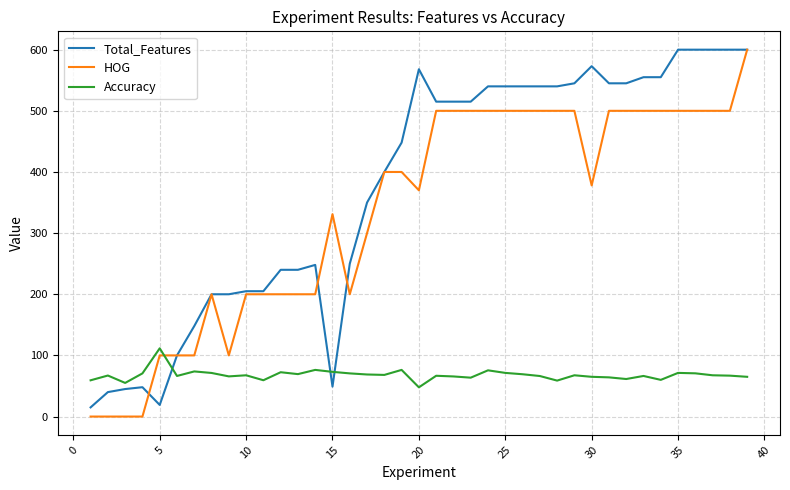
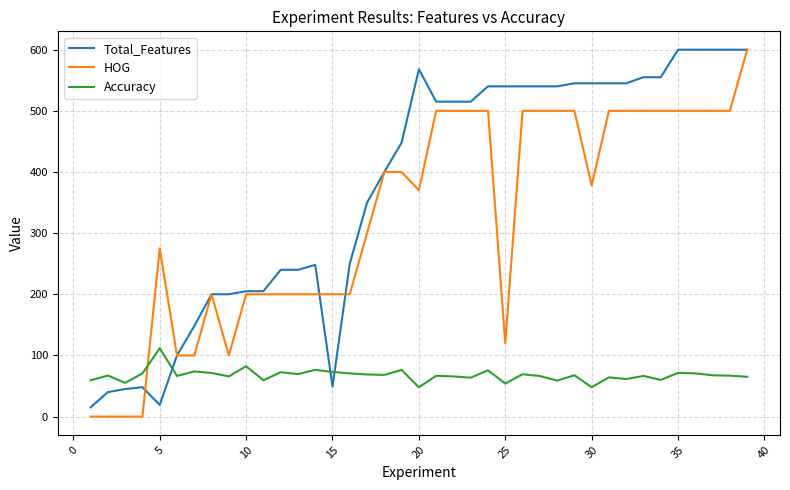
  {
    "Total_Features": {
      "5": 20,
      "10": 210,
      "15": 50,
      "20": 570,
      "25": 540,
-     "30": 570,
+     "30": 550,
      "35": 600
    },
    "HOG": {
-     "5": 100,
+     "5": 280,
      "10": 200,
-     "15": 330,
+     "15": 200,
      "20": 370,
-     "25": 500,
+     "25": 120,
      "30": 380,
      "35": 500
    },
    "Accuracy": {
      "5": 110,
-     "10": 70,
+     "10": 80,
      "15": 70,
      "20": 50,
-     "25": 70,
-     "30": 70,
+     "25": 50,
+     "30": 50,
      "35": 70
    }
  }
